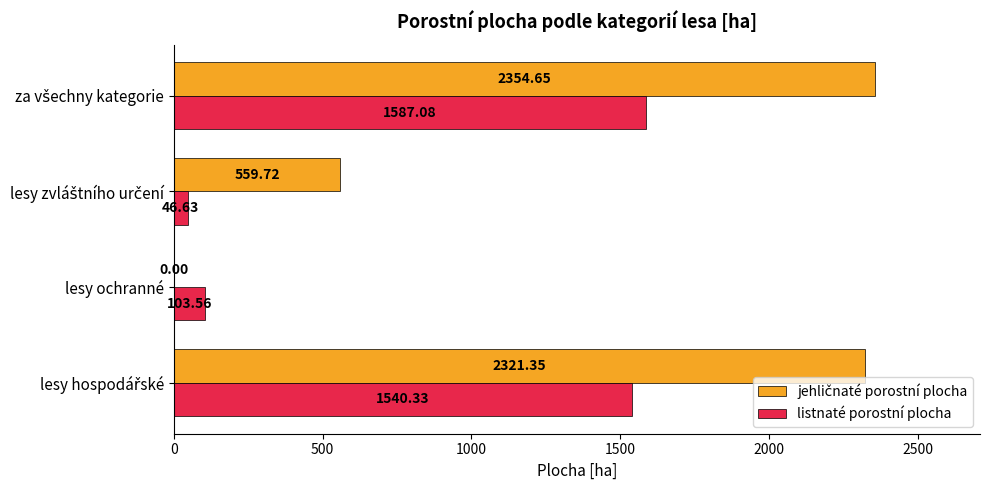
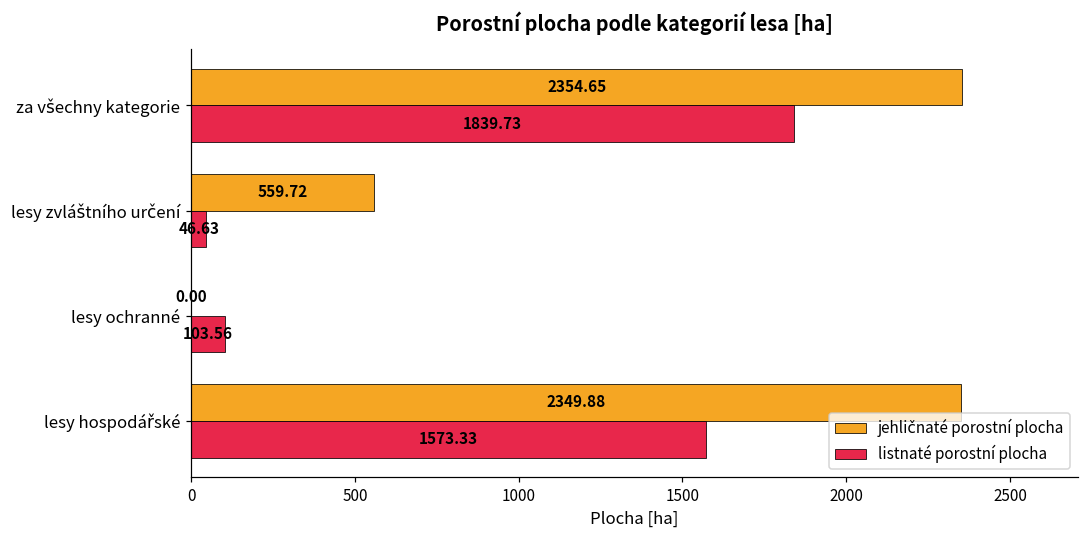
  {
    "jehličnaté porostní plocha": {
      "za všechny kategorie": 2354.65,
      "lesy zvláštního určení": 559.72,
      "lesy ochranné": 0.00,
-     "lesy hospodářské": 2321.35
+     "lesy hospodářské": 2349.88
    },
    "listnaté porostní plocha": {
-     "za všechny kategorie": 1587.08,
+     "za všechny kategorie": 1839.73,
      "lesy zvláštního určení": 46.63,
      "lesy ochranné": 103.56,
-     "lesy hospodářské": 1540.33
+     "lesy hospodářské": 1573.33
    }
  }
